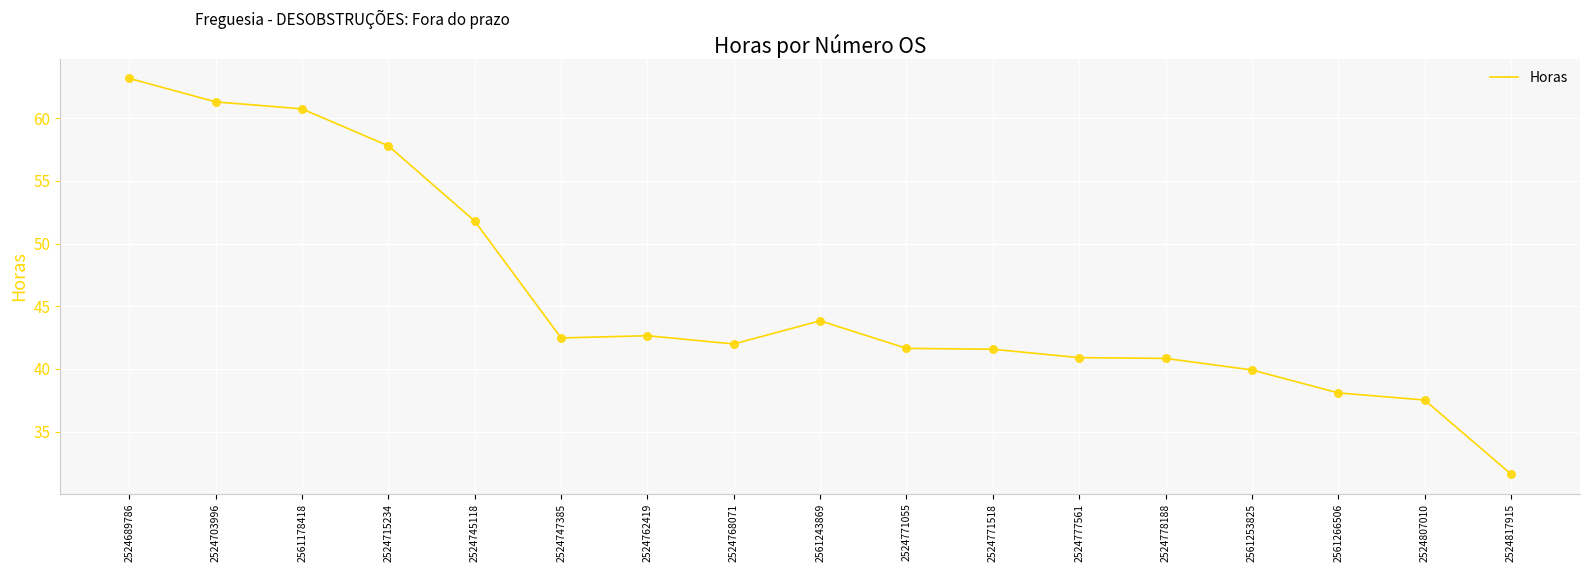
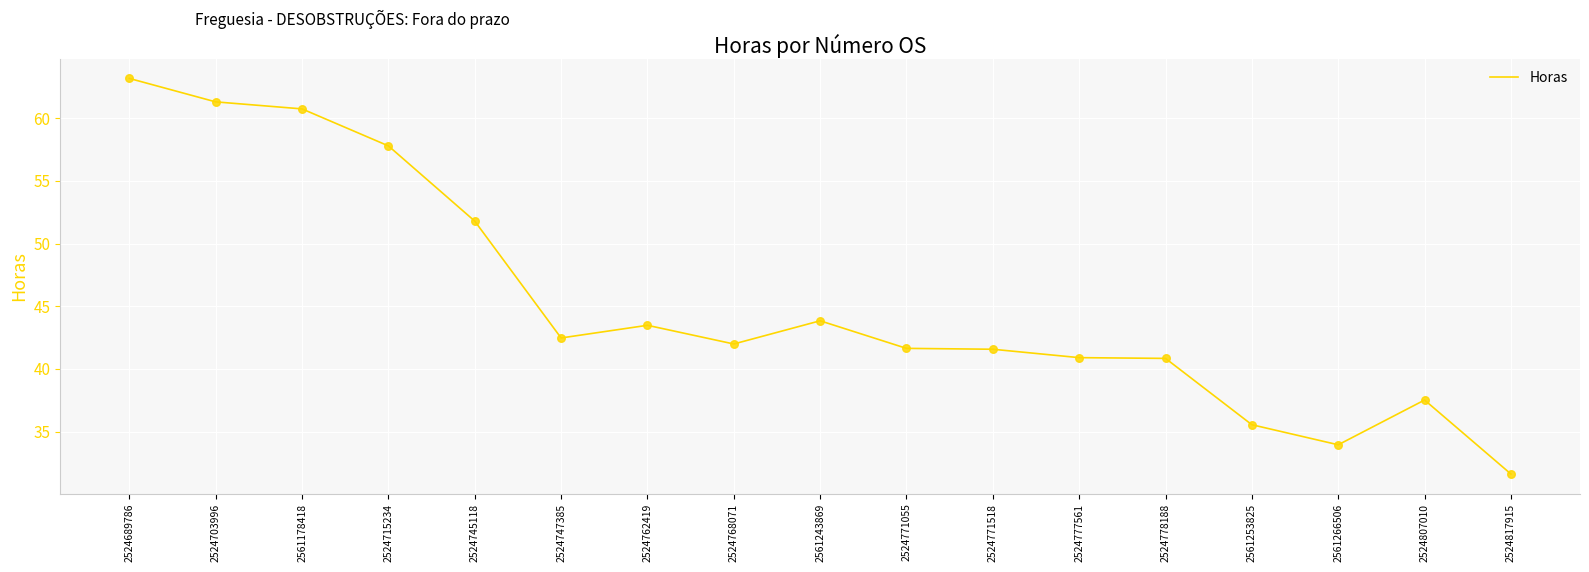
  {
    "2524689786": 63.2,
    "2524703996": 61.3,
    "2561178418": 60.7,
    "2524715234": 57.8,
    "2524745118": 51.8,
    "2524747385": 42.5,
-   "2524762419": 42.7,
+   "2524762419": 43.5,
    "2524768071": 42.0,
    "2561243869": 43.8,
    "2524771055": 41.6,
    "2524771518": 41.6,
    "2524777561": 40.9,
    "2524778188": 40.8,
-   "2561253825": 39.9,
-   "2561266506": 38.1,
+   "2561253825": 35.6,
+   "2561266506": 34.0,
    "2524807010": 37.5,
    "2524817915": 31.6
  }
